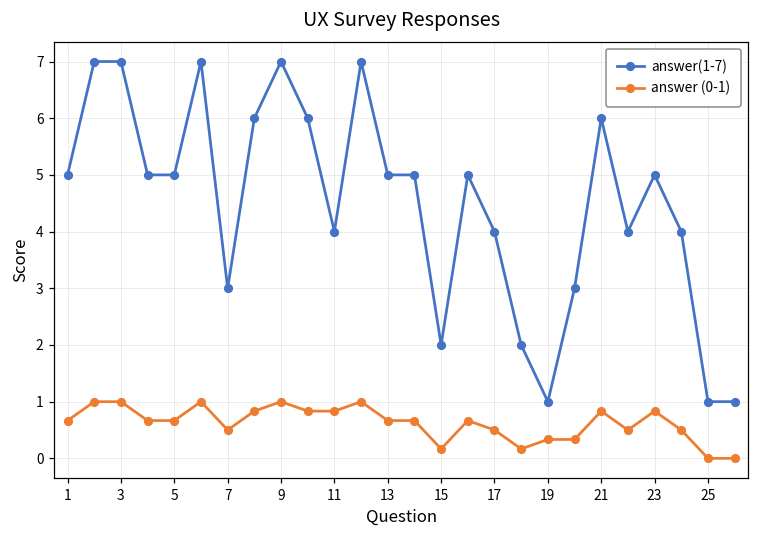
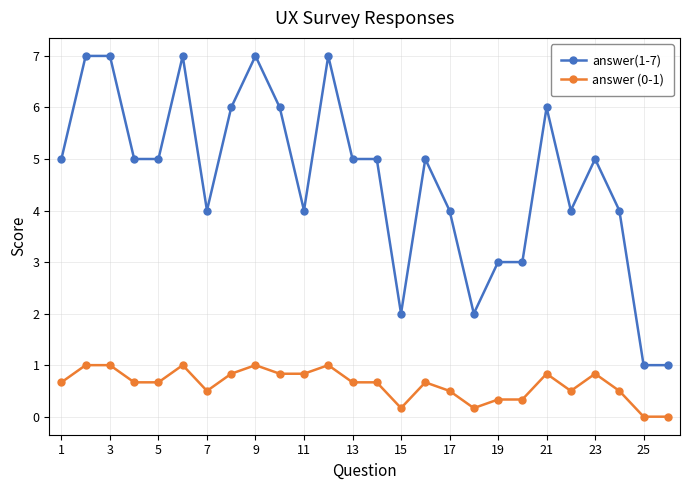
  {
    "answer(1-7)": {
      "1": 5,
      "3": 7,
      "5": 5,
-     "7": 3,
+     "7": 4,
      "9": 7,
      "11": 4,
      "13": 5,
      "15": 2,
      "17": 4,
-     "19": 1,
+     "19": 3,
      "21": 6,
      "23": 5,
      "25": 1
    },
    "answer (0-1)": {
      "1": 0.7,
      "3": 1,
      "5": 0.7,
      "7": 0.5,
      "9": 1,
      "11": 0.8,
      "13": 0.7,
      "15": 0.2,
      "17": 0.5,
      "19": 0.3,
      "21": 0.8,
      "23": 0.8,
      "25": 0
    }
  }
